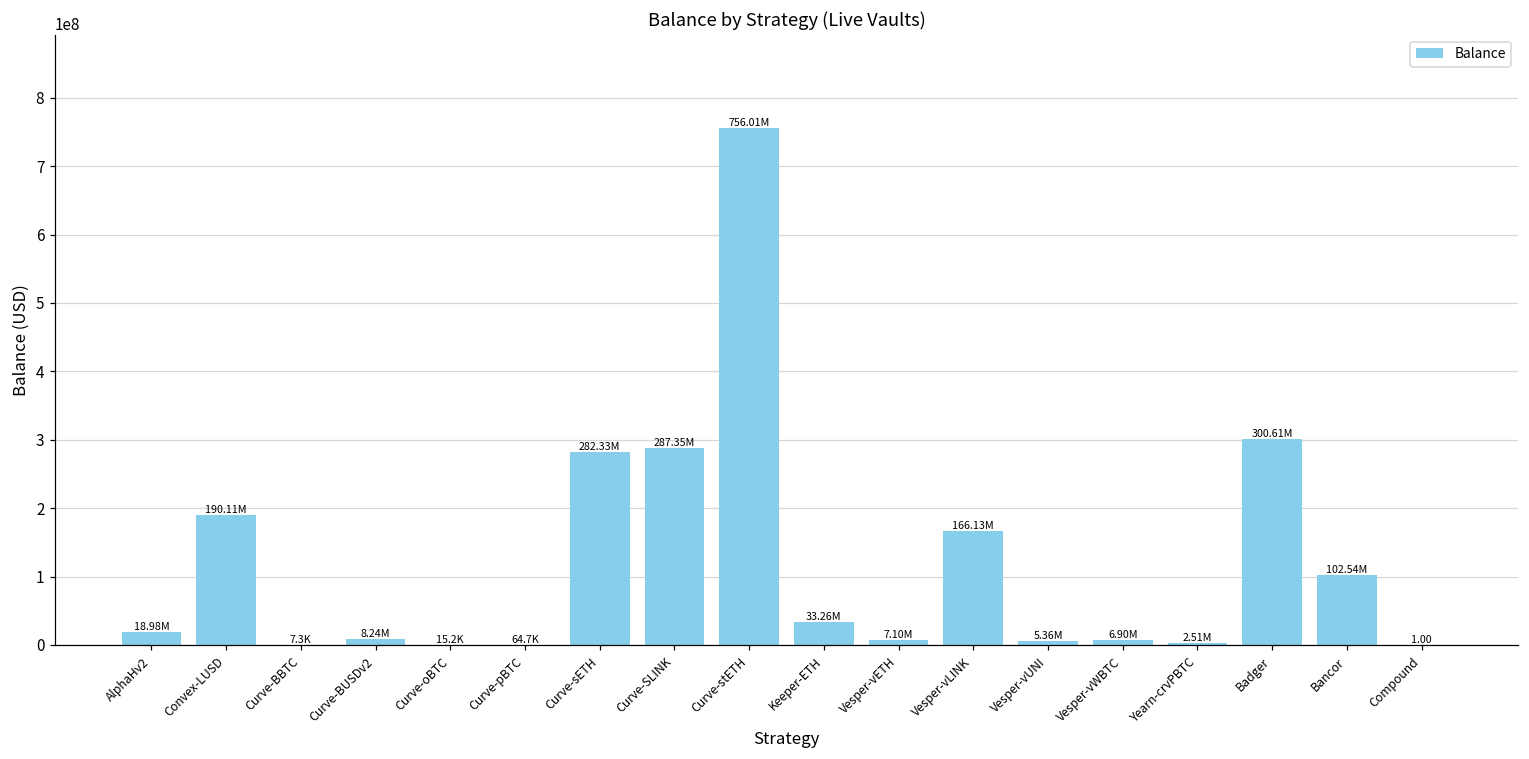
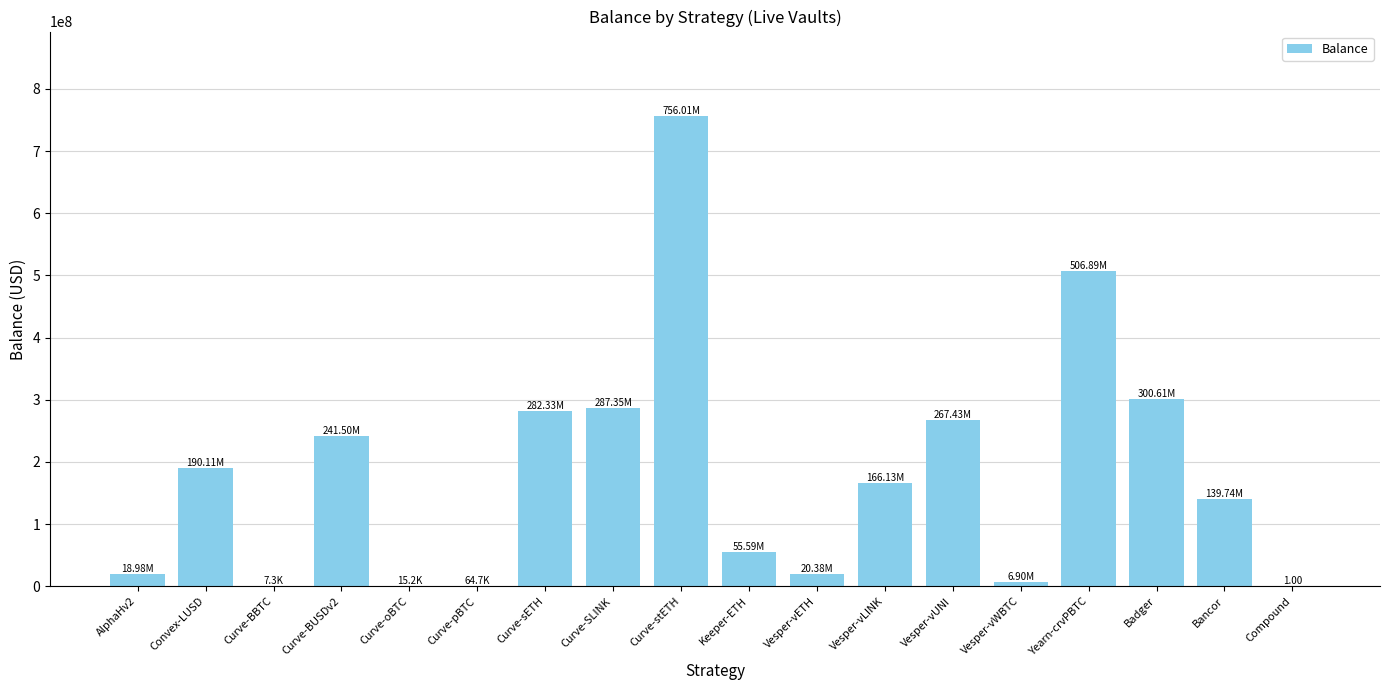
  {
    "AlphaHv2": "18.98M",
    "Convex-LUSD": "190.11M",
    "Curve-BBTC": "7.3K",
-   "Curve-BUSDv2": "8.24M",
+   "Curve-BUSDv2": "241.50M",
    "Curve-oBTC": "15.2K",
    "Curve-pBTC": "64.7K",
    "Curve-sETH": "282.33M",
    "Curve-SLINK": "287.35M",
    "Curve-stETH": "756.01M",
-   "Keeper-ETH": "33.26M",
-   "Vesper-vETH": "7.10M",
+   "Keeper-ETH": "55.59M",
+   "Vesper-vETH": "20.38M",
    "Vesper-vLINK": "166.13M",
-   "Vesper-vUNI": "5.36M",
+   "Vesper-vUNI": "267.43M",
    "Vesper-vWBTC": "6.90M",
-   "Yearn-crvPBTC": "2.51M",
+   "Yearn-crvPBTC": "506.89M",
    "Badger": "300.61M",
-   "Bancor": "102.54M",
+   "Bancor": "139.74M",
    "Compound": "1.00"
  }
